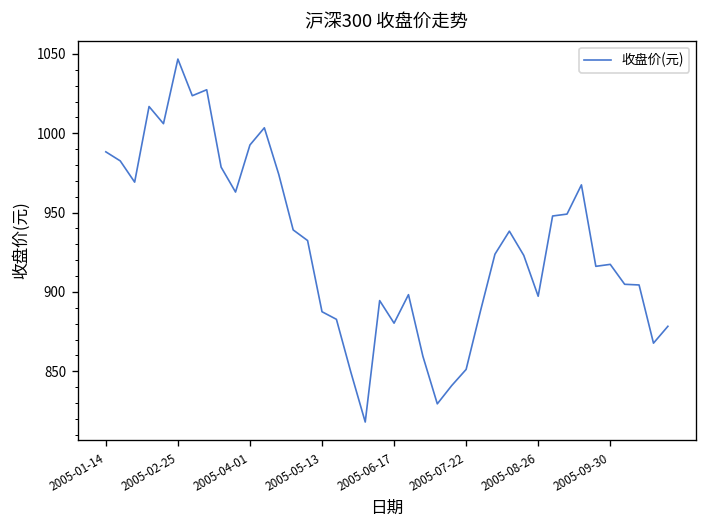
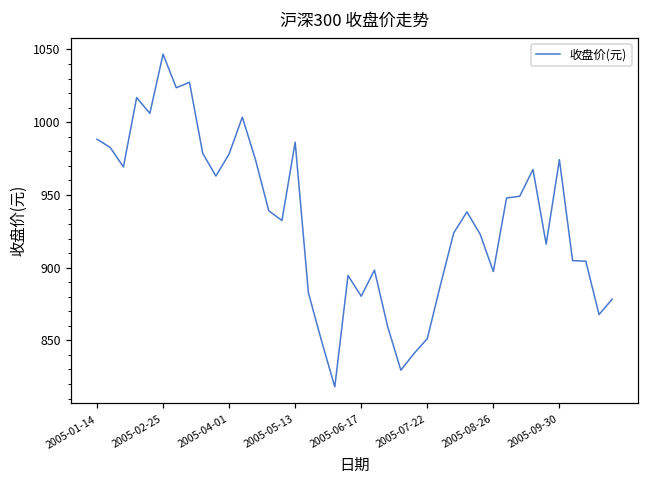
  {
    "2005-01-14": 988,
    "2005-02-25": 1047,
-   "2005-04-01": 993,
-   "2005-05-13": 888,
+   "2005-04-01": 978,
+   "2005-05-13": 986,
    "2005-06-17": 880,
    "2005-07-22": 851,
    "2005-08-26": 897,
-   "2005-09-30": 917
+   "2005-09-30": 974
  }
